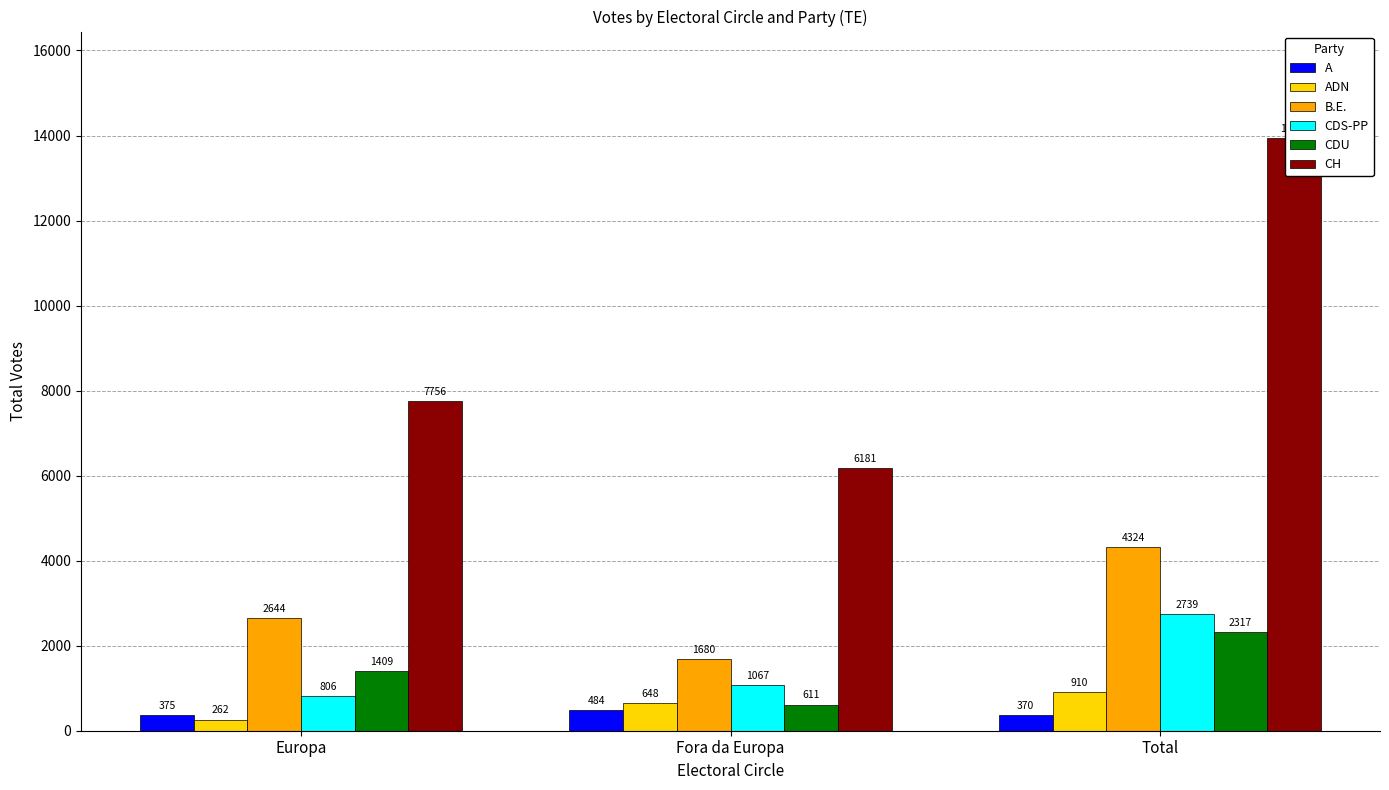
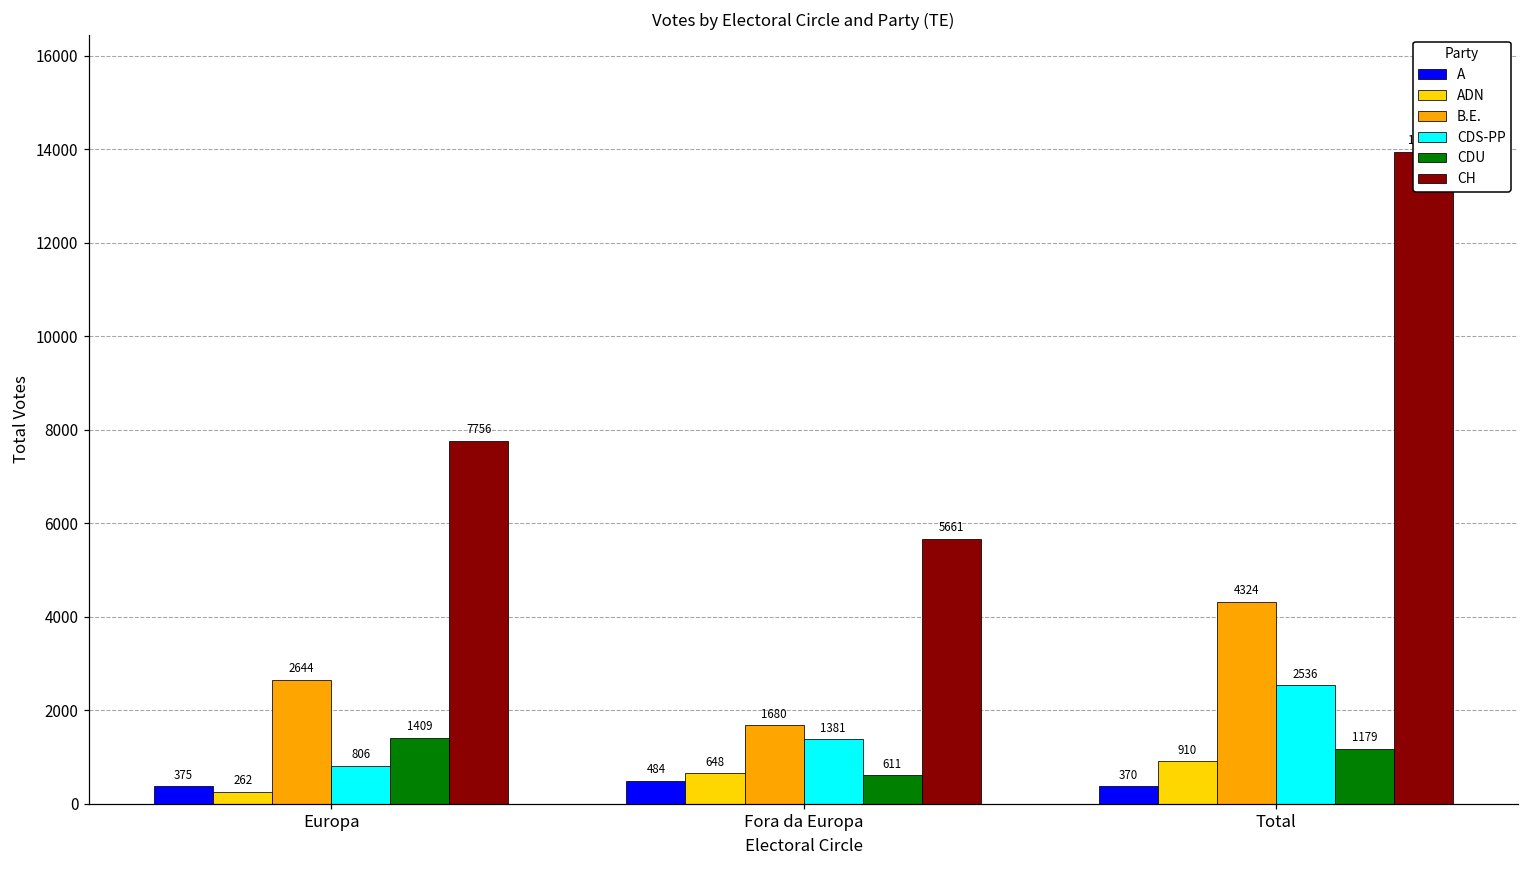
  {
    "A": {
      "Europa": 375,
      "Fora da Europa": 484,
      "Total": 370
    },
    "CDS-PP": {
      "Europa": 806,
-     "Fora da Europa": 1067,
-     "Total": 2739
+     "Fora da Europa": 1381,
+     "Total": 2536
    },
    "CDU": {
      "Europa": 1409,
      "Fora da Europa": 611,
-     "Total": 2317
+     "Total": 1179
    },
    "CH": {
      "Europa": 7756,
-     "Fora da Europa": 6181
+     "Fora da Europa": 5661
    }
  }
